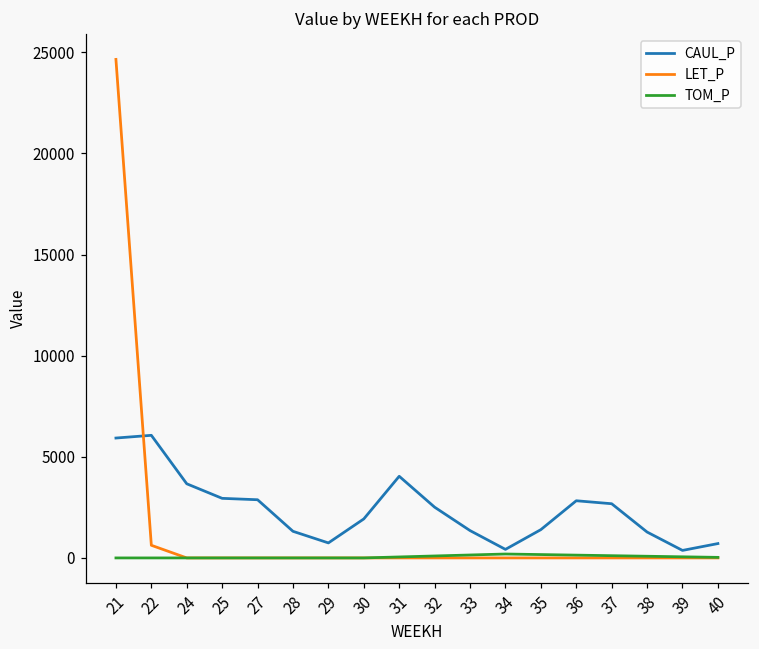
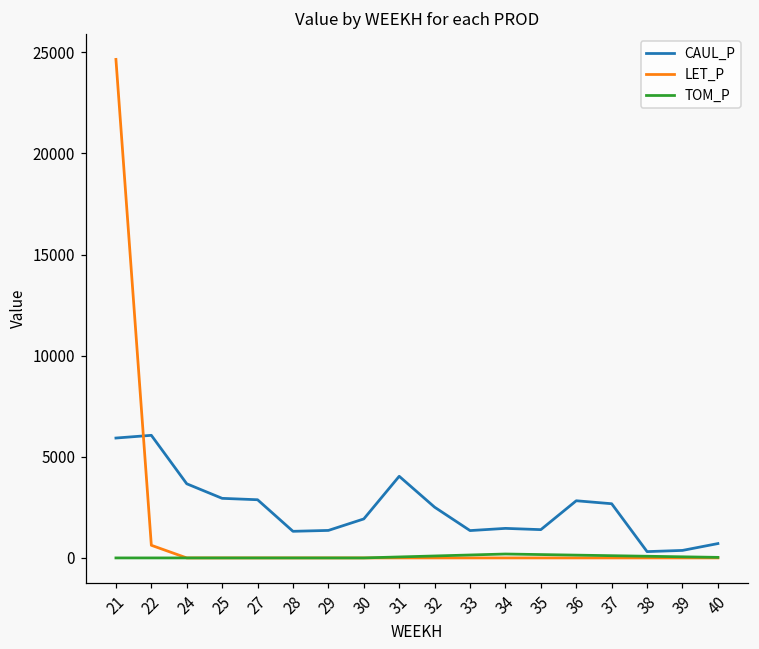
  {
    "CAUL_P": {
      "21": 5900,
      "22": 6100,
      "24": 3700,
      "25": 2900,
      "27": 2900,
      "28": 1300,
-     "29": 700,
+     "29": 1400,
      "30": 1900,
      "31": 4000,
      "32": 2500,
      "33": 1400,
-     "34": 400,
+     "34": 1500,
      "35": 1400,
      "36": 2800,
      "37": 2700,
-     "38": 1300,
+     "38": 300,
      "39": 400,
      "40": 700
    },
    "LET_P": {
      "21": 24600,
      "22": 600,
      "33": 0,
      "34": 0,
      "35": 0
    },
    "TOM_P": {
      "21": 0,
      "22": 0,
      "33": 100,
      "34": 200,
      "35": 200
    }
  }
